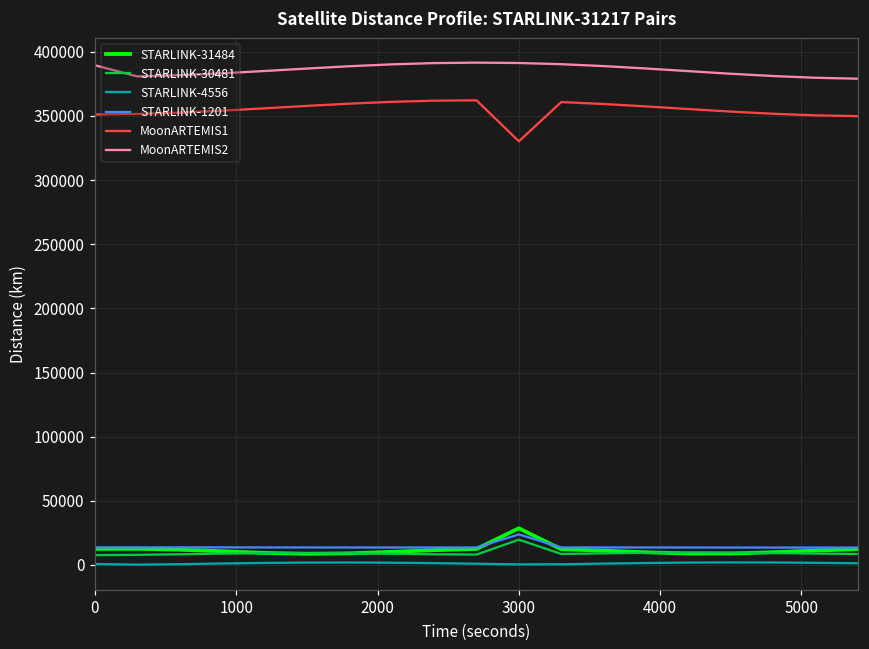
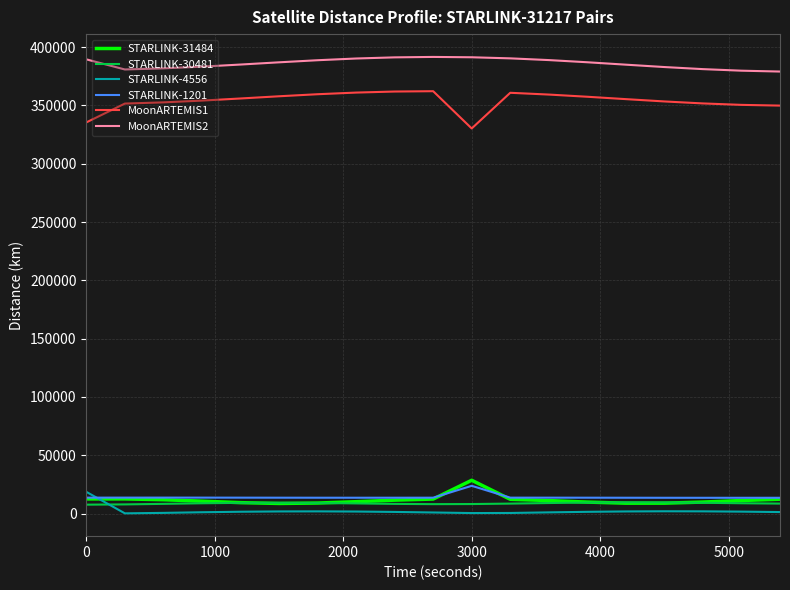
  {
    "STARLINK-31484": {
      "3000": 29000
    },
    "STARLINK-30481": {
      "0": 8000,
-     "3000": 20000
+     "3000": 8000
    },
    "STARLINK-4556": {
-     "0": 1000,
+     "0": 19000,
      "3000": 0
    },
    "STARLINK-1201": {
      "3000": 24000
    },
    "MoonARTEMIS1": {
-     "0": 351000,
+     "0": 335000,
      "3000": 330000
    },
    "MoonARTEMIS2": {
      "0": 389000,
      "3000": 391000
    }
  }
